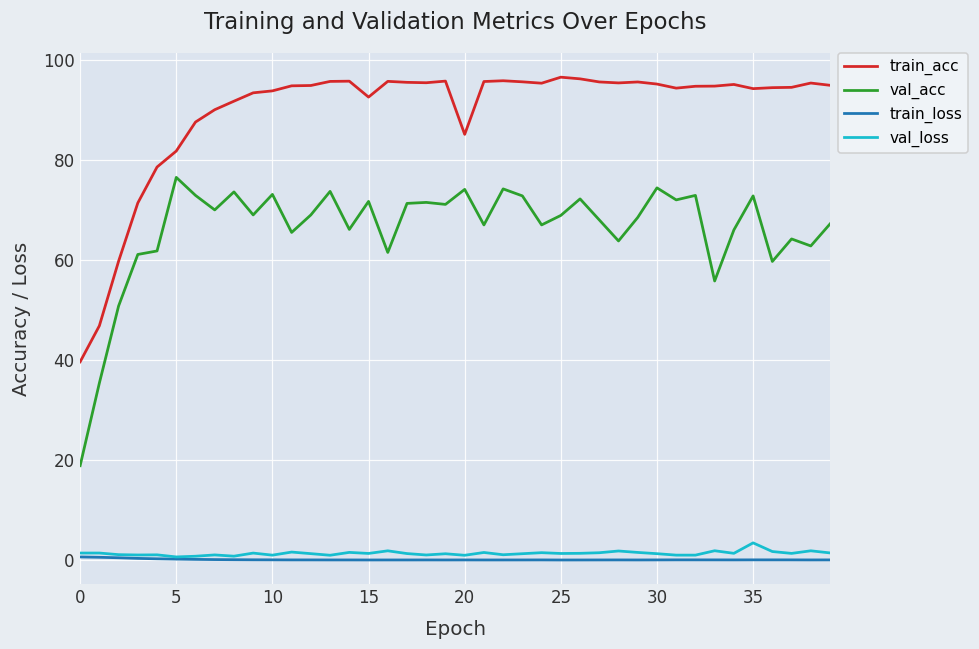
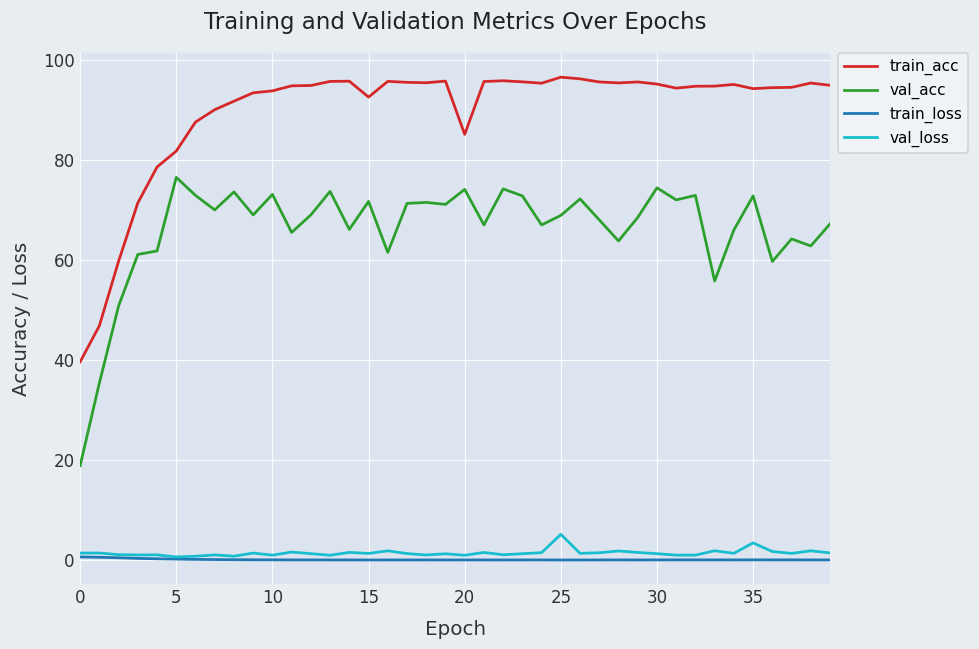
  {
    "train_acc": {
      "0": 40,
      "5": 82,
      "10": 94,
      "15": 93,
      "20": 85,
      "25": 97,
      "30": 95,
      "35": 94
    },
    "val_acc": {
      "0": 19,
      "5": 77,
      "10": 73,
      "15": 72,
      "20": 74,
      "25": 69,
      "30": 74,
      "35": 73
    },
    "train_loss": {
      "0": 1,
      "10": 0,
      "15": 0,
      "20": 0,
      "25": 0,
      "30": 0,
      "35": 0
    },
    "val_loss": {
      "0": 1,
      "10": 1,
      "15": 1,
      "20": 1,
-     "25": 1,
+     "25": 5,
      "30": 1,
      "35": 3
    }
  }
